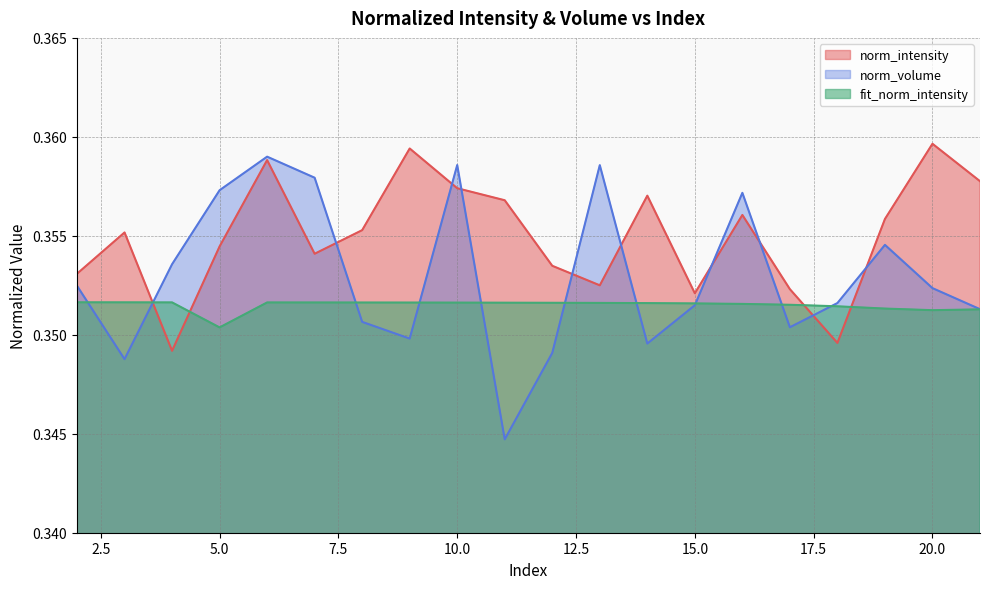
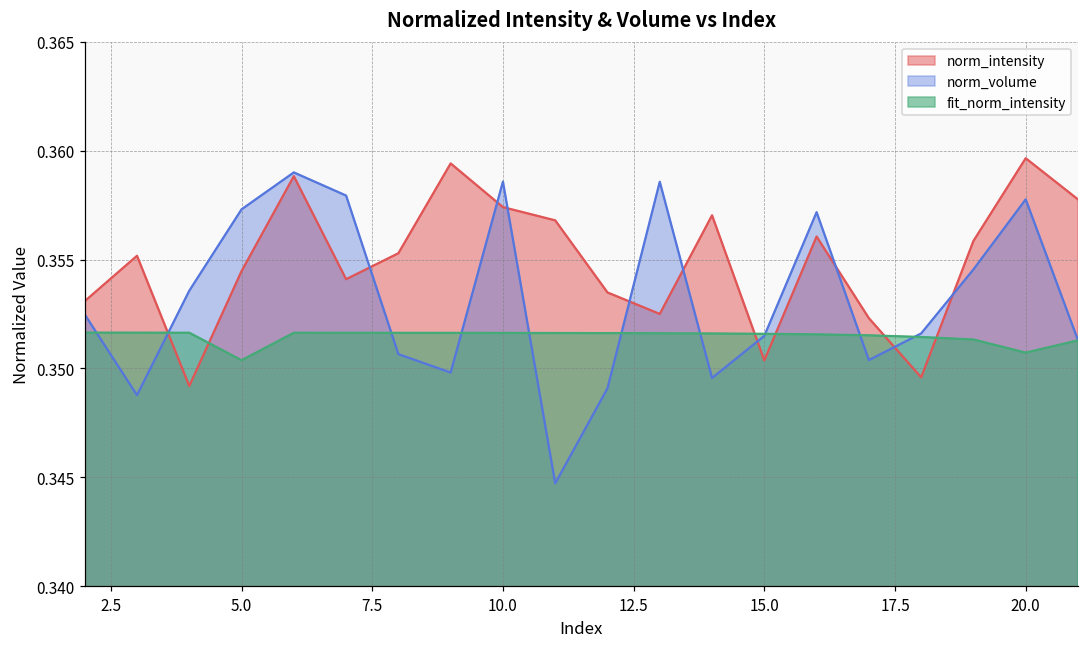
  {
    "norm_intensity": {
      "5.0": 0.3545,
      "10.0": 0.3574,
-     "15.0": 0.3521,
+     "15.0": 0.3504,
      "20.0": 0.3597
    },
    "norm_volume": {
      "5.0": 0.3573,
      "10.0": 0.3586,
-     "20.0": 0.3524
+     "20.0": 0.3578
    },
    "fit_norm_intensity": {
      "5.0": 0.3504,
      "10.0": 0.3516,
-     "20.0": 0.3512
+     "20.0": 0.3507
    }
  }
